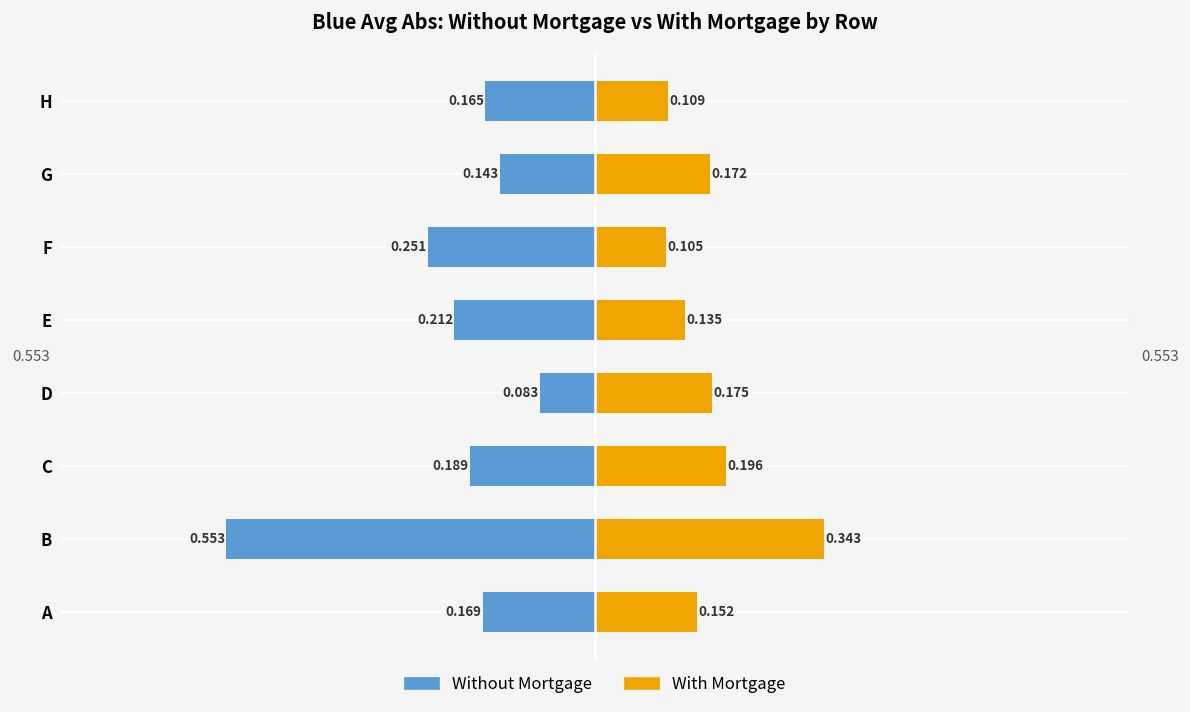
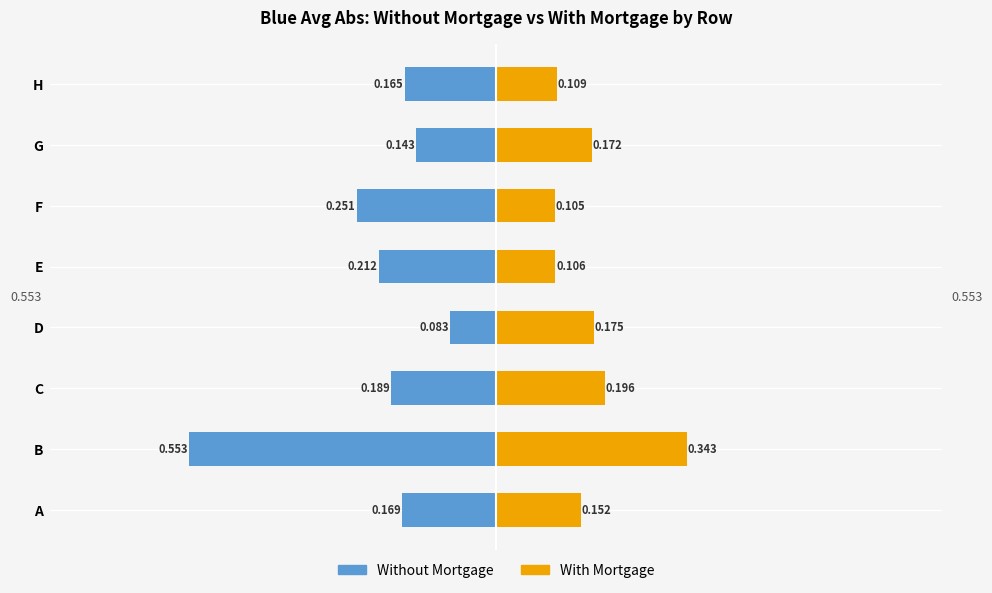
  {
    "With Mortgage": {
      "H": 0.109,
      "G": 0.172,
      "F": 0.105,
-     "E": 0.135,
+     "E": 0.106,
      "D": 0.175,
      "C": 0.196,
      "B": 0.343,
      "A": 0.152
    }
  }
